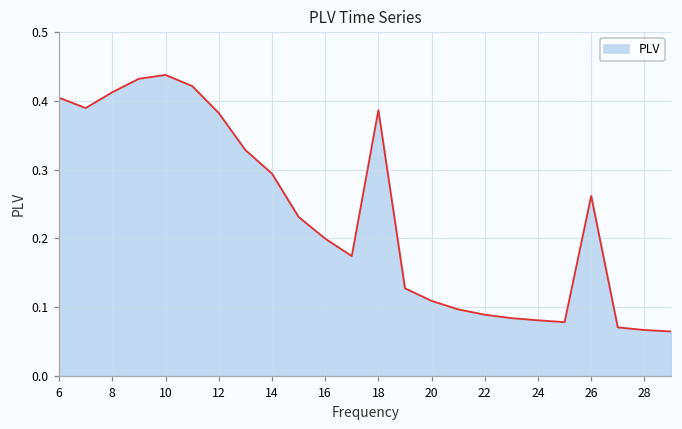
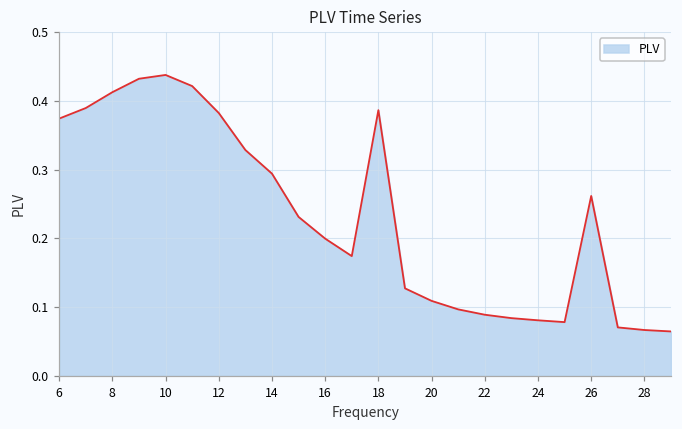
  {
-   "6": 0.40,
+   "6": 0.37,
    "8": 0.41,
    "10": 0.44,
    "12": 0.38,
    "14": 0.29,
    "16": 0.20,
    "18": 0.39,
    "20": 0.11,
    "22": 0.09,
    "24": 0.08,
    "26": 0.26,
    "28": 0.07
  }
